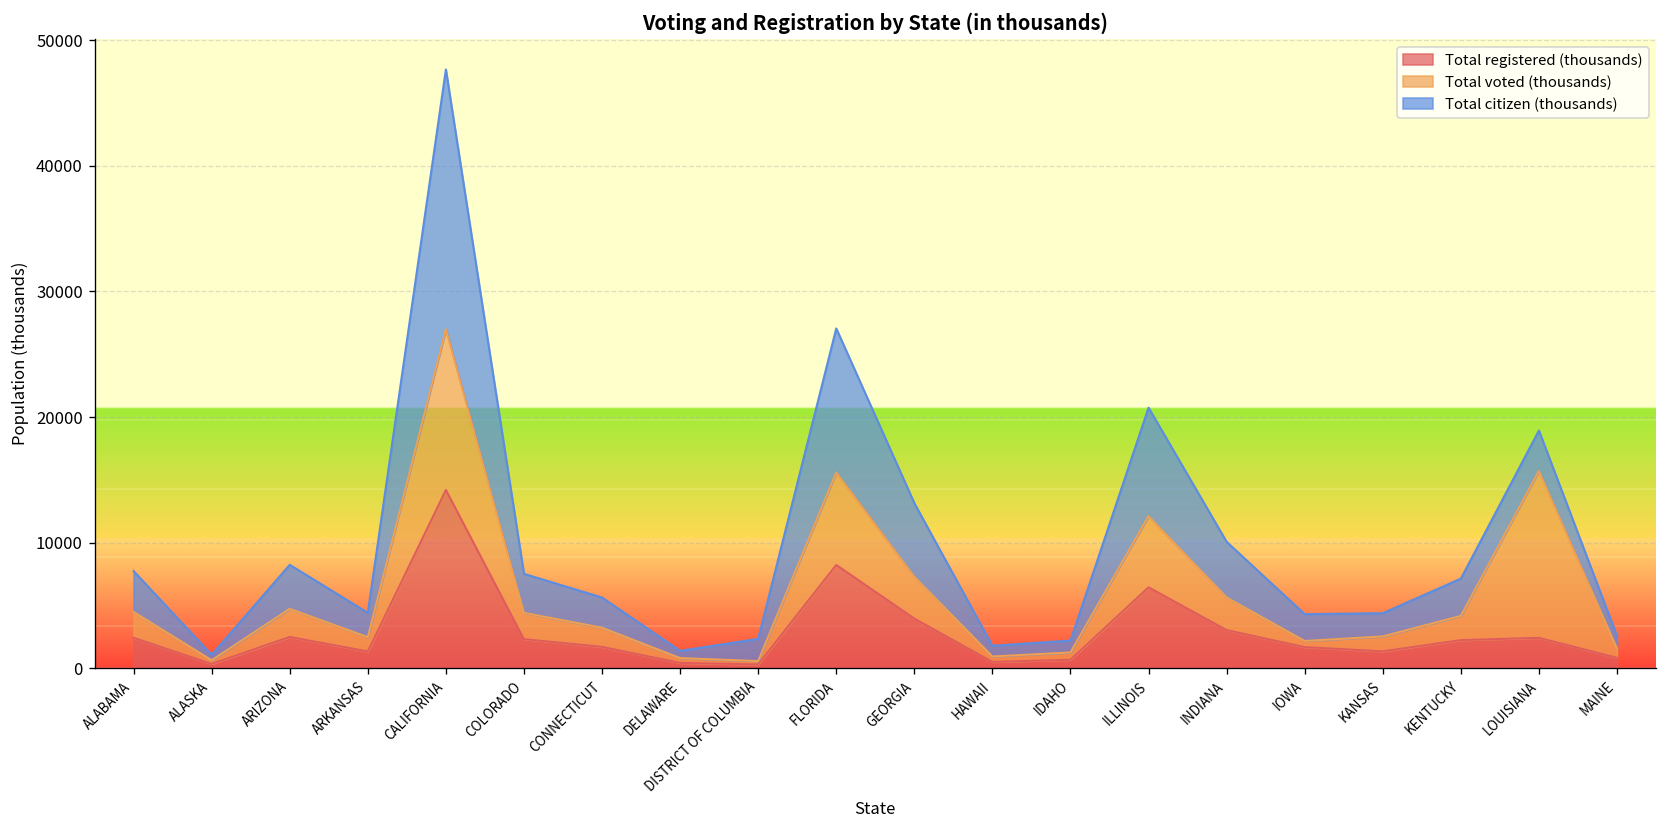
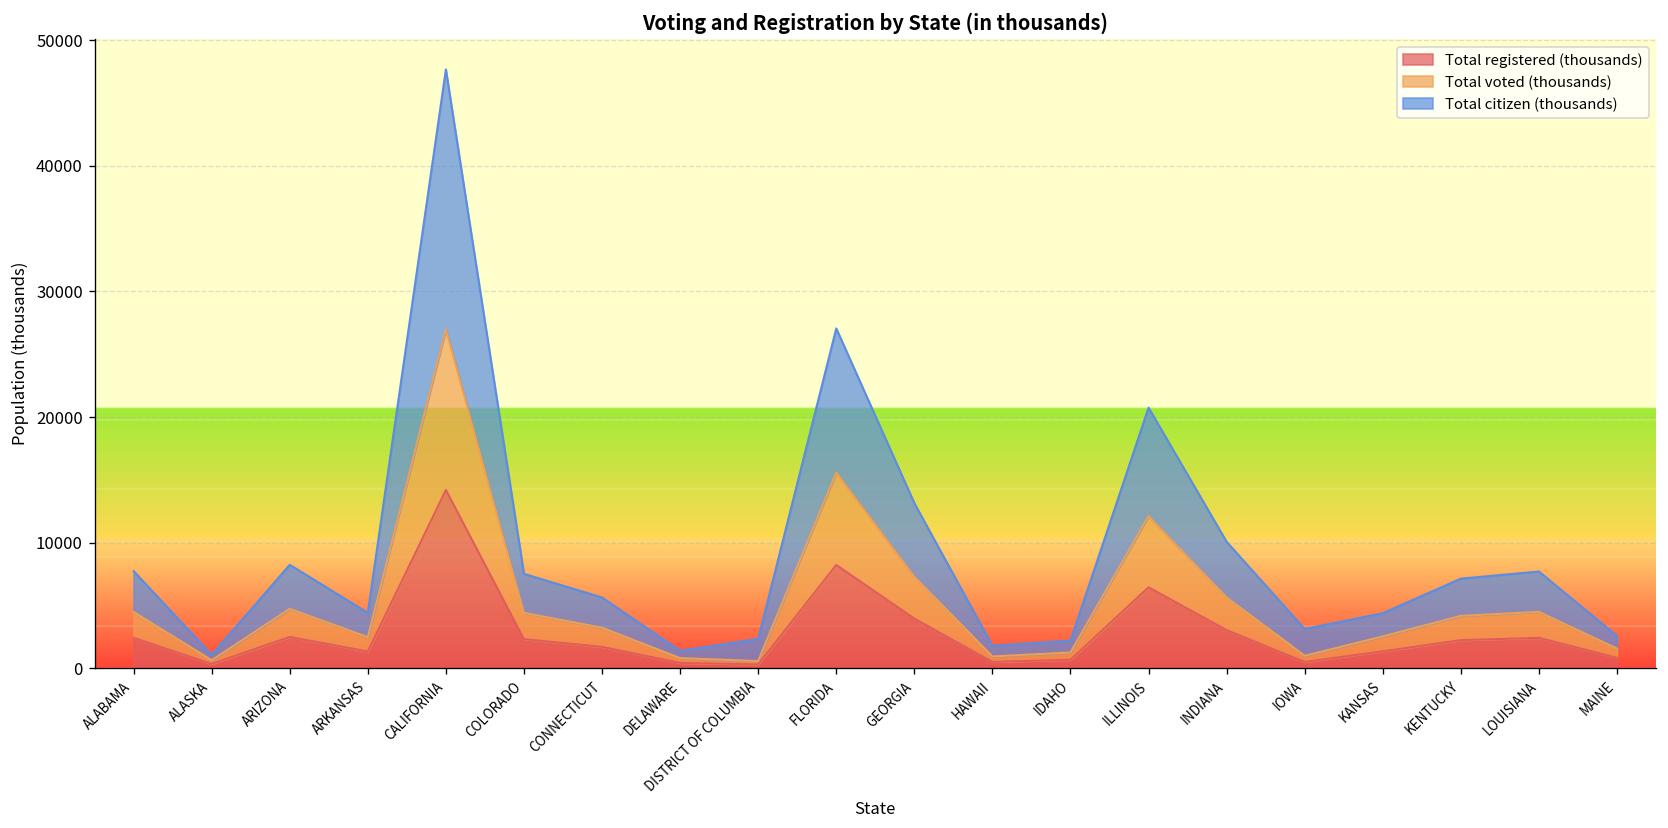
  {
    "Total registered (thousands)": {
      "ALABAMA": 2400,
      "ALASKA": 300,
      "ARIZONA": 2500,
      "ARKANSAS": 1300,
      "CALIFORNIA": 14200,
      "COLORADO": 2300,
      "CONNECTICUT": 1700,
      "DELAWARE": 400,
      "DISTRICT OF COLUMBIA": 300,
      "FLORIDA": 8200,
      "GEORGIA": 3900,
      "HAWAII": 500,
      "IDAHO": 700,
      "ILLINOIS": 6400,
      "INDIANA": 3000,
-     "IOWA": 1700,
+     "IOWA": 500,
      "KANSAS": 1300,
      "KENTUCKY": 2200,
      "LOUISIANA": 2400,
      "MAINE": 800
    },
    "Total voted (thousands)": {
      "ALABAMA": 2100,
      "ALASKA": 300,
      "ARIZONA": 2200,
      "ARKANSAS": 1100,
      "CALIFORNIA": 12800,
      "COLORADO": 2100,
      "CONNECTICUT": 1500,
      "DELAWARE": 400,
      "DISTRICT OF COLUMBIA": 300,
      "FLORIDA": 7400,
      "GEORGIA": 3300,
      "HAWAII": 400,
      "IDAHO": 600,
      "ILLINOIS": 5700,
      "INDIANA": 2600,
      "IOWA": 500,
      "KANSAS": 1200,
      "KENTUCKY": 1900,
-     "LOUISIANA": 13300,
+     "LOUISIANA": 2100,
      "MAINE": 700
    },
    "Total citizen (thousands)": {
      "ALABAMA": 3300,
      "ALASKA": 400,
      "ARIZONA": 3500,
      "ARKANSAS": 1900,
      "CALIFORNIA": 20700,
      "COLORADO": 3100,
      "CONNECTICUT": 2400,
      "DELAWARE": 600,
      "DISTRICT OF COLUMBIA": 1800,
      "FLORIDA": 11500,
      "GEORGIA": 5900,
      "HAWAII": 900,
      "IDAHO": 900,
      "ILLINOIS": 8600,
      "INDIANA": 4400,
      "IOWA": 2100,
      "KANSAS": 1900,
      "KENTUCKY": 3000,
      "LOUISIANA": 3200,
      "MAINE": 1000
    }
  }
